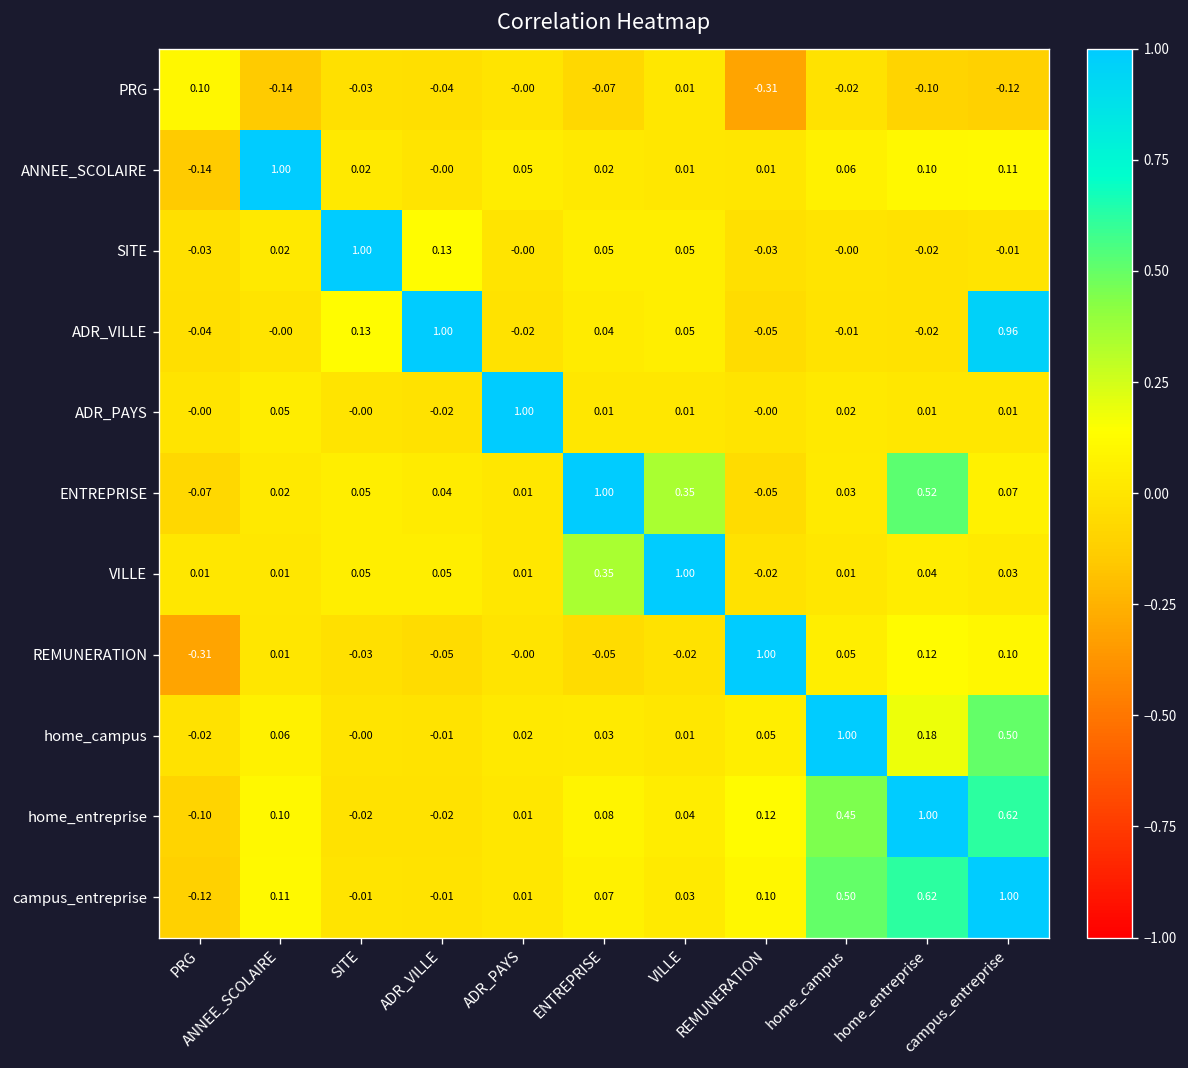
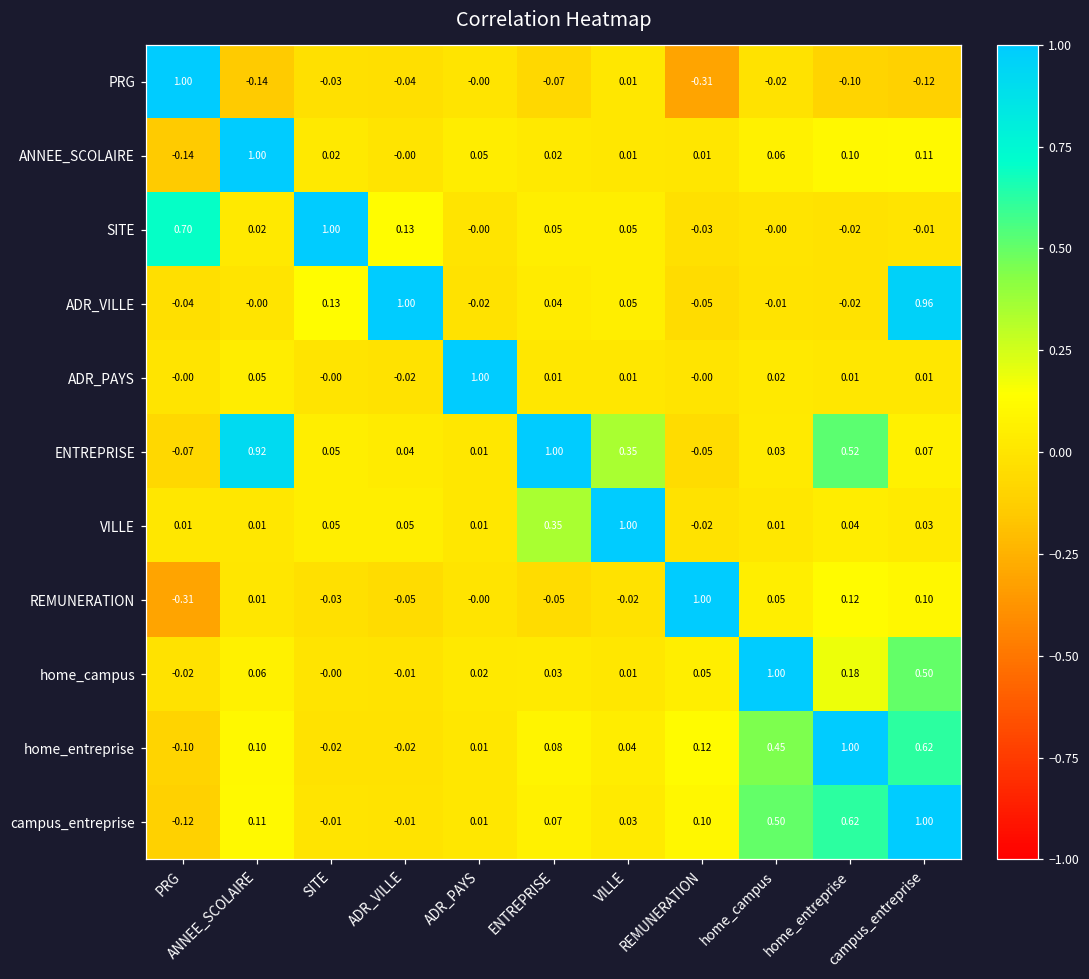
  {
    "PRG": {
-     "PRG": 0.10,
+     "PRG": 1.00,
      "ANNEE_SCOLAIRE": -0.14,
      "SITE": -0.03,
      "ADR_VILLE": -0.04,
      "ADR_PAYS": -0.00,
      "ENTREPRISE": -0.07,
      "VILLE": 0.01,
      "REMUNERATION": -0.31,
      "home_campus": -0.02,
      "home_entreprise": -0.10,
      "campus_entreprise": -0.12
    },
    "ANNEE_SCOLAIRE": {
      "PRG": -0.14,
      "ANNEE_SCOLAIRE": 1.00,
      "SITE": 0.02,
      "ADR_VILLE": -0.00,
      "ADR_PAYS": 0.05,
      "ENTREPRISE": 0.02,
      "VILLE": 0.01,
      "REMUNERATION": 0.01,
      "home_campus": 0.06,
      "home_entreprise": 0.10,
      "campus_entreprise": 0.11
    },
    "SITE": {
-     "PRG": -0.03,
+     "PRG": 0.70,
      "ANNEE_SCOLAIRE": 0.02,
      "SITE": 1.00,
      "ADR_VILLE": 0.13,
      "ADR_PAYS": -0.00,
      "ENTREPRISE": 0.05,
      "VILLE": 0.05,
      "REMUNERATION": -0.03,
      "home_campus": -0.00,
      "home_entreprise": -0.02,
      "campus_entreprise": -0.01
    },
    "ADR_VILLE": {
      "PRG": -0.04,
      "ANNEE_SCOLAIRE": -0.00,
      "SITE": 0.13,
      "ADR_VILLE": 1.00,
      "ADR_PAYS": -0.02,
      "ENTREPRISE": 0.04,
      "VILLE": 0.05,
      "REMUNERATION": -0.05,
      "home_campus": -0.01,
      "home_entreprise": -0.02,
      "campus_entreprise": 0.96
    },
    "ADR_PAYS": {
      "PRG": -0.00,
      "ANNEE_SCOLAIRE": 0.05,
      "SITE": -0.00,
      "ADR_VILLE": -0.02,
      "ADR_PAYS": 1.00,
      "ENTREPRISE": 0.01,
      "VILLE": 0.01,
      "REMUNERATION": -0.00,
      "home_campus": 0.02,
      "home_entreprise": 0.01,
      "campus_entreprise": 0.01
    },
    "ENTREPRISE": {
      "PRG": -0.07,
-     "ANNEE_SCOLAIRE": 0.02,
+     "ANNEE_SCOLAIRE": 0.92,
      "SITE": 0.05,
      "ADR_VILLE": 0.04,
      "ADR_PAYS": 0.01,
      "ENTREPRISE": 1.00,
      "VILLE": 0.35,
      "REMUNERATION": -0.05,
      "home_campus": 0.03,
      "home_entreprise": 0.52,
      "campus_entreprise": 0.07
    },
    "VILLE": {
      "PRG": 0.01,
      "ANNEE_SCOLAIRE": 0.01,
      "SITE": 0.05,
      "ADR_VILLE": 0.05,
      "ADR_PAYS": 0.01,
      "ENTREPRISE": 0.35,
      "VILLE": 1.00,
      "REMUNERATION": -0.02,
      "home_campus": 0.01,
      "home_entreprise": 0.04,
      "campus_entreprise": 0.03
    },
    "REMUNERATION": {
      "PRG": -0.31,
      "ANNEE_SCOLAIRE": 0.01,
      "SITE": -0.03,
      "ADR_VILLE": -0.05,
      "ADR_PAYS": -0.00,
      "ENTREPRISE": -0.05,
      "VILLE": -0.02,
      "REMUNERATION": 1.00,
      "home_campus": 0.05,
      "home_entreprise": 0.12,
      "campus_entreprise": 0.10
    },
    "home_campus": {
      "PRG": -0.02,
      "ANNEE_SCOLAIRE": 0.06,
      "SITE": -0.00,
      "ADR_VILLE": -0.01,
      "ADR_PAYS": 0.02,
      "ENTREPRISE": 0.03,
      "VILLE": 0.01,
      "REMUNERATION": 0.05,
      "home_campus": 1.00,
      "home_entreprise": 0.18,
      "campus_entreprise": 0.50
    },
    "home_entreprise": {
      "PRG": -0.10,
      "ANNEE_SCOLAIRE": 0.10,
      "SITE": -0.02,
      "ADR_VILLE": -0.02,
      "ADR_PAYS": 0.01,
      "ENTREPRISE": 0.08,
      "VILLE": 0.04,
      "REMUNERATION": 0.12,
      "home_campus": 0.45,
      "home_entreprise": 1.00,
      "campus_entreprise": 0.62
    },
    "campus_entreprise": {
      "PRG": -0.12,
      "ANNEE_SCOLAIRE": 0.11,
      "SITE": -0.01,
      "ADR_VILLE": -0.01,
      "ADR_PAYS": 0.01,
      "ENTREPRISE": 0.07,
      "VILLE": 0.03,
      "REMUNERATION": 0.10,
      "home_campus": 0.50,
      "home_entreprise": 0.62,
      "campus_entreprise": 1.00
    }
  }
